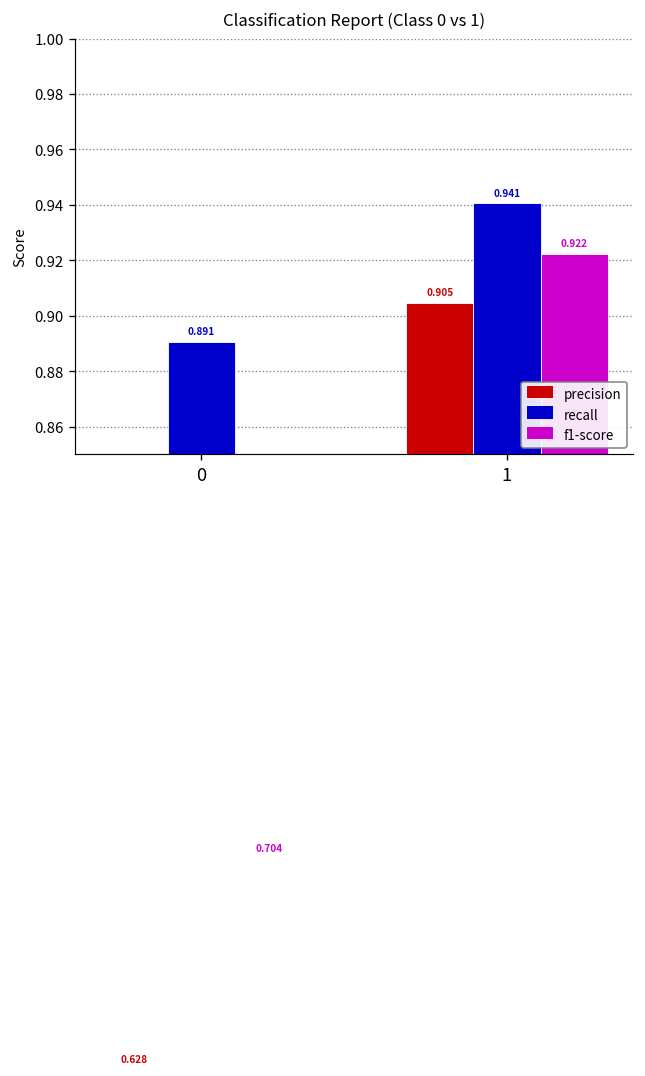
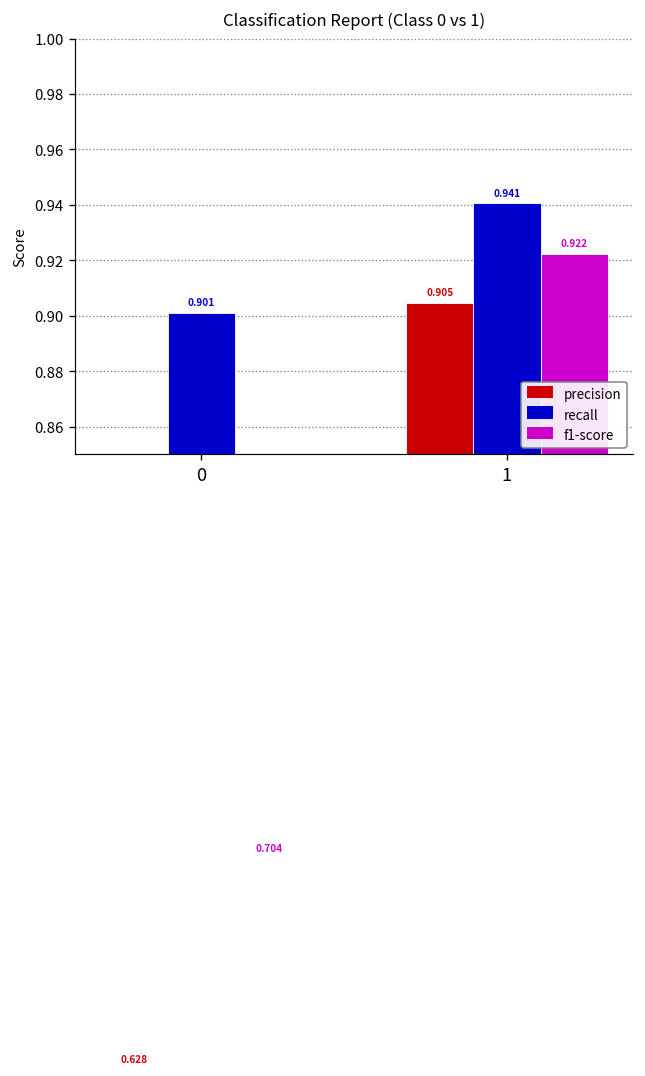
  {
    "precision": {
      "1": 0.905
    },
    "recall": {
-     "0": 0.891,
+     "0": 0.901,
      "1": 0.941
    },
    "f1-score": {
      "1": 0.922
    }
  }
